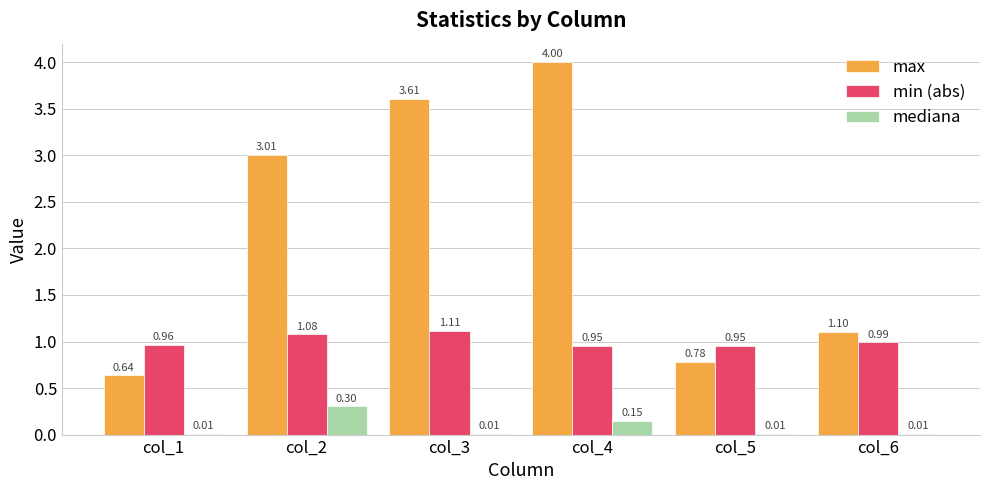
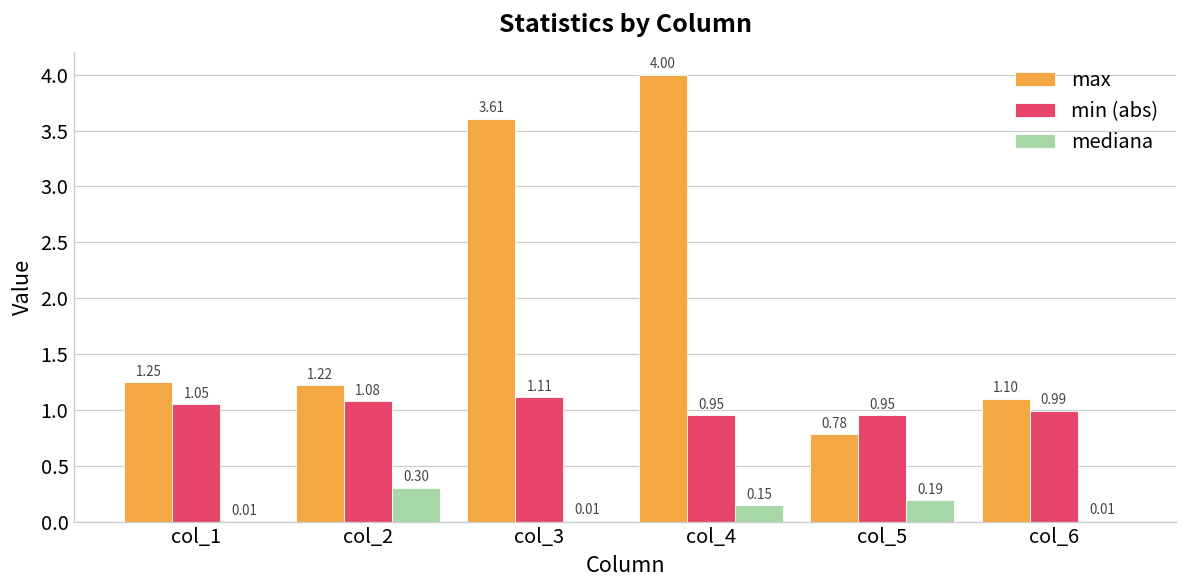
  {
    "max": {
-     "col_1": 0.64,
-     "col_2": 3.01,
+     "col_1": 1.25,
+     "col_2": 1.22,
      "col_3": 3.61,
      "col_4": 4.00,
      "col_5": 0.78,
      "col_6": 1.10
    },
    "min (abs)": {
-     "col_1": 0.96,
+     "col_1": 1.05,
      "col_2": 1.08,
      "col_3": 1.11,
      "col_4": 0.95,
      "col_5": 0.95,
      "col_6": 0.99
    },
    "mediana": {
      "col_1": 0.01,
      "col_2": 0.30,
      "col_3": 0.01,
      "col_4": 0.15,
-     "col_5": 0.01,
+     "col_5": 0.19,
      "col_6": 0.01
    }
  }
